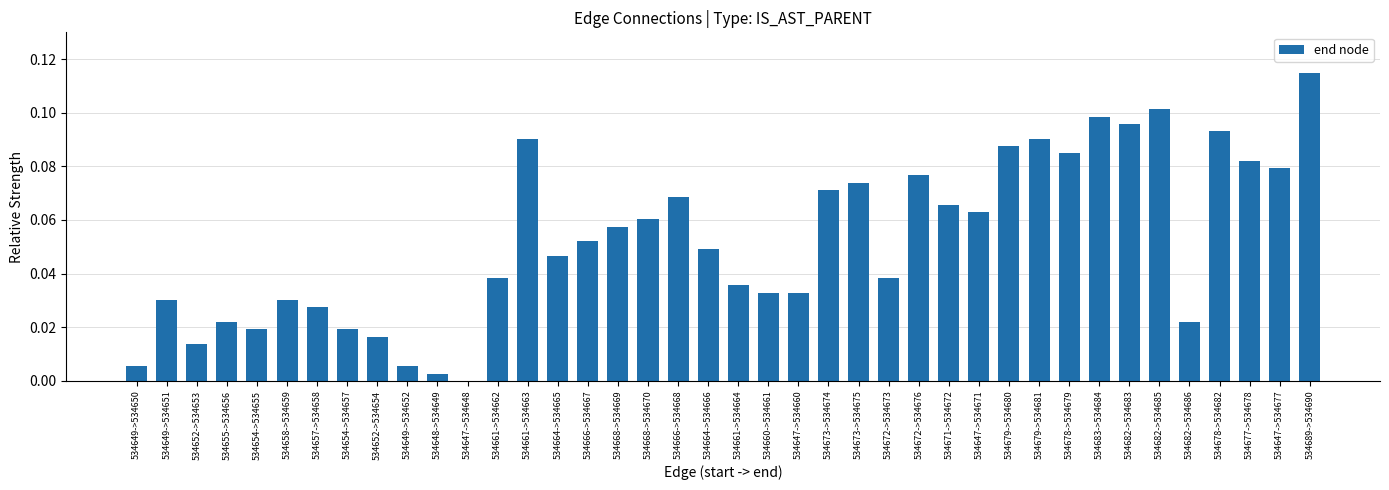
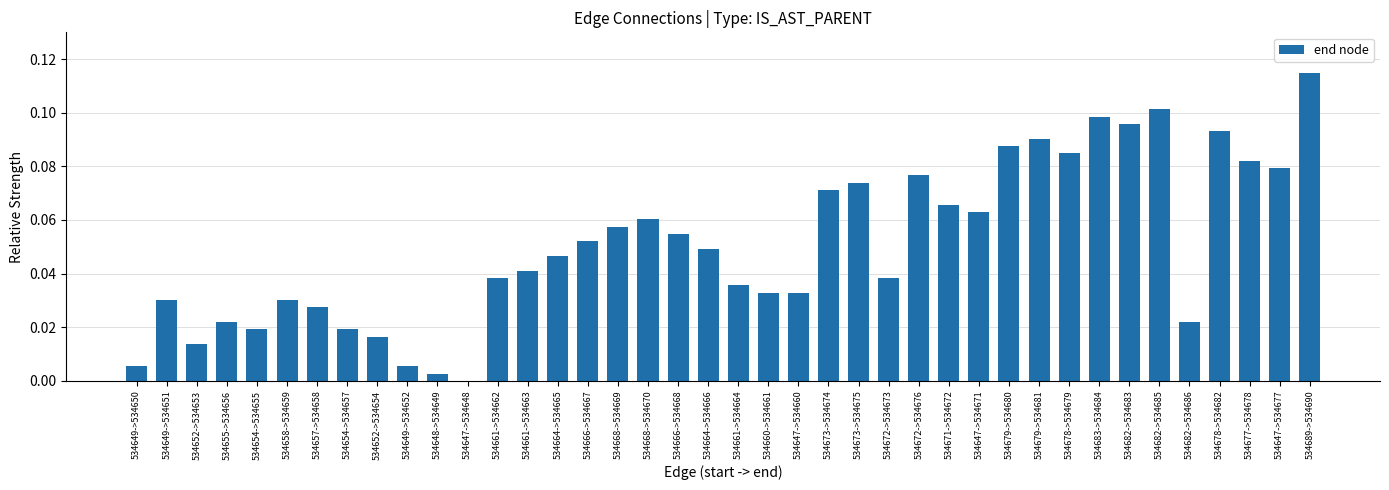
  {
    "534649->534650": 0.005,
    "534649->534651": 0.030,
    "534652->534653": 0.014,
    "534655->534656": 0.022,
    "534654->534655": 0.019,
    "534658->534659": 0.030,
    "534657->534658": 0.027,
    "534654->534657": 0.019,
    "534652->534654": 0.016,
    "534649->534652": 0.005,
    "534648->534649": 0.003,
    "534647->534648": 0.000,
    "534661->534662": 0.038,
-   "534661->534663": 0.090,
+   "534661->534663": 0.041,
    "534664->534665": 0.047,
    "534666->534667": 0.052,
    "534668->534669": 0.058,
    "534668->534670": 0.060,
-   "534666->534668": 0.068,
+   "534666->534668": 0.055,
    "534664->534666": 0.049,
    "534661->534664": 0.036,
    "534660->534661": 0.033,
    "534647->534660": 0.033,
    "534673->534674": 0.071,
    "534673->534675": 0.074,
    "534672->534673": 0.038,
    "534672->534676": 0.077,
    "534671->534672": 0.066,
    "534647->534671": 0.063,
    "534679->534680": 0.088,
    "534679->534681": 0.090,
    "534678->534679": 0.085,
    "534683->534684": 0.099,
    "534682->534683": 0.096,
    "534682->534685": 0.101,
    "534682->534686": 0.022,
    "534678->534682": 0.093,
    "534677->534678": 0.082,
    "534647->534677": 0.079,
    "534689->534690": 0.115
  }
